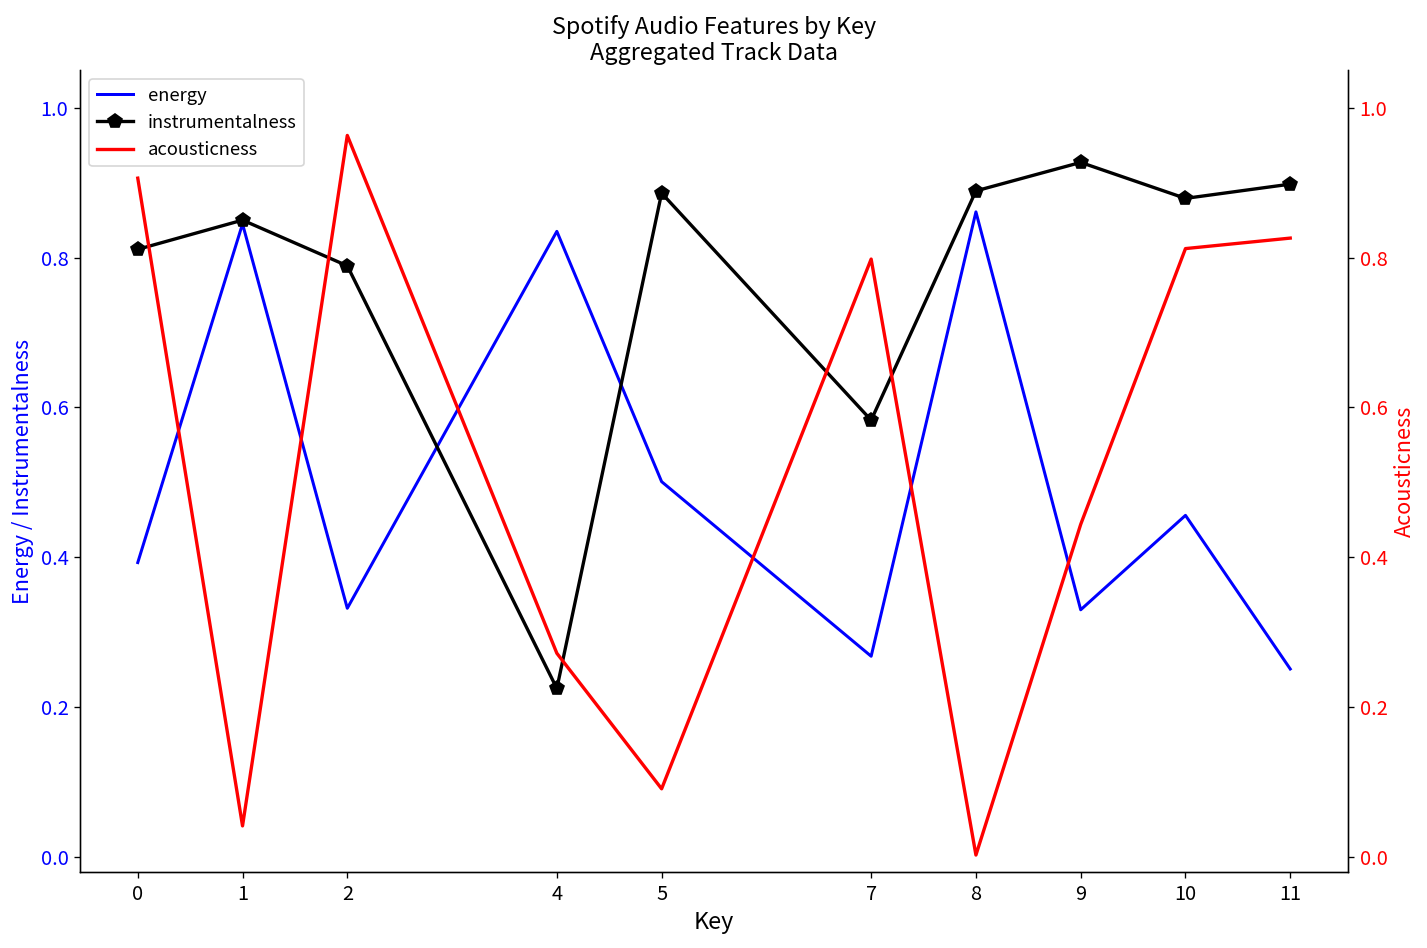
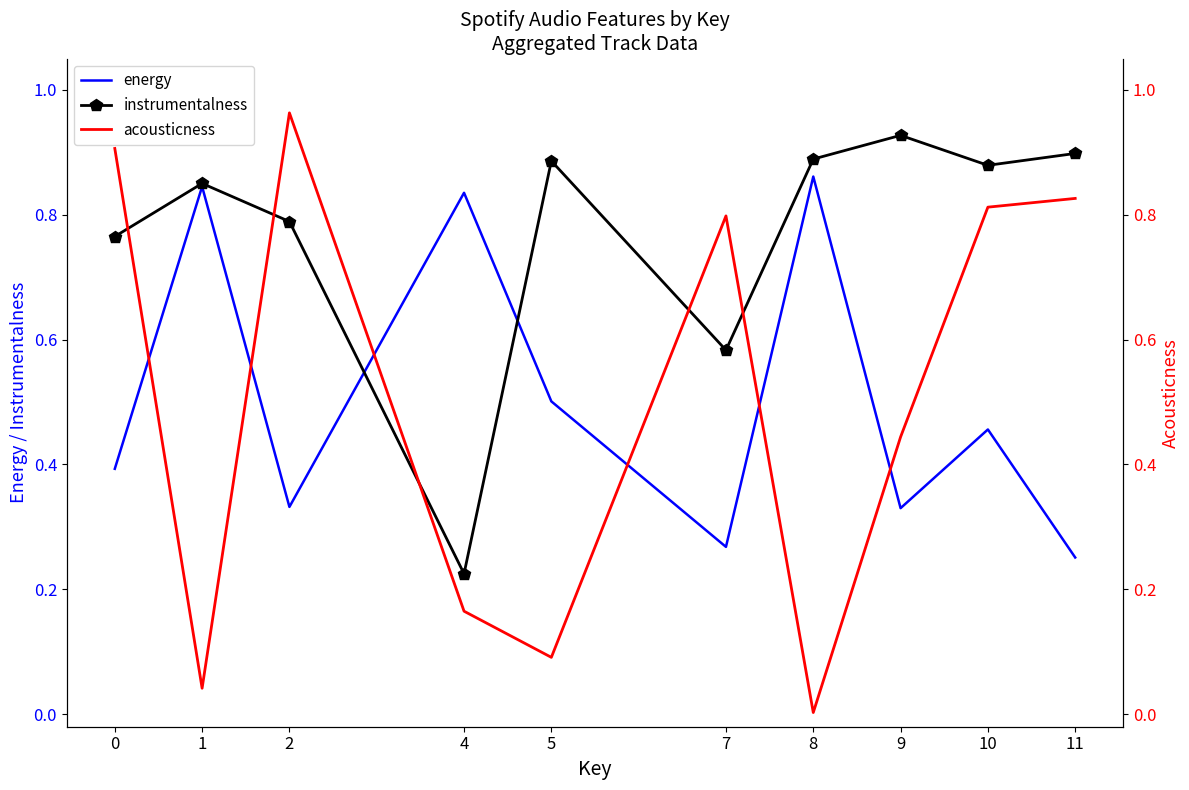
  {
    "energy": {
      "0": 0.39,
      "1": 0.85,
      "2": 0.33,
      "4": 0.84,
      "5": 0.50,
      "7": 0.27,
      "8": 0.86,
      "9": 0.33,
      "10": 0.46,
      "11": 0.25
    },
    "instrumentalness": {
-     "0": 0.81,
+     "0": 0.77,
      "1": 0.85,
      "2": 0.79,
      "4": 0.23,
      "5": 0.89,
      "7": 0.58,
      "8": 0.89,
      "9": 0.93,
      "10": 0.88,
      "11": 0.90
    },
    "acousticness": {
      "0": 0.91,
      "1": 0.04,
      "2": 0.96,
-     "4": 0.27,
+     "4": 0.17,
      "5": 0.09,
      "7": 0.80,
      "8": 0.00,
      "9": 0.44,
      "10": 0.81,
      "11": 0.83
    }
  }
